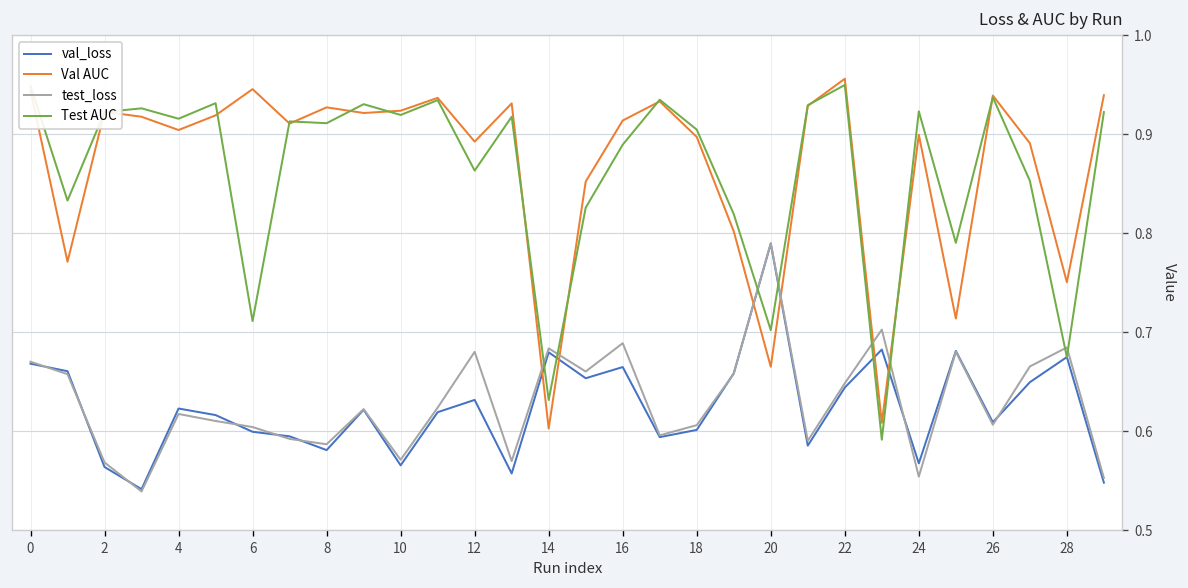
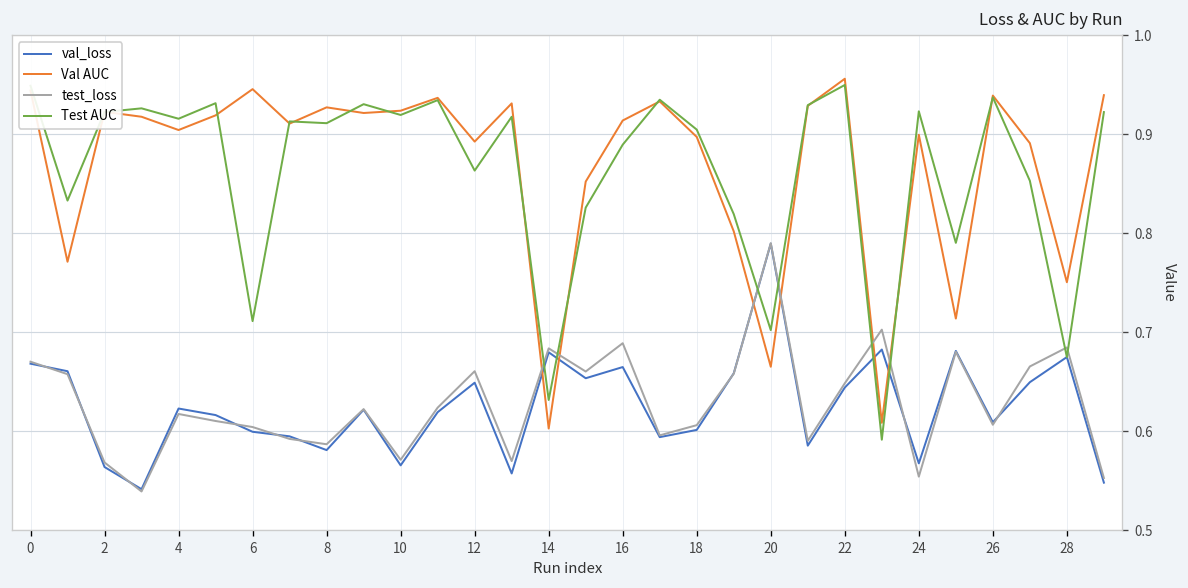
  {
    "val_loss": {
      "2": 0.56,
      "4": 0.62,
      "6": 0.60,
      "8": 0.58,
      "10": 0.57,
-     "12": 0.63,
+     "12": 0.65,
      "14": 0.68,
      "16": 0.66,
      "18": 0.60,
      "22": 0.64,
      "24": 0.57
    },
    "Val AUC": {
      "4": 0.90,
      "6": 0.95,
      "8": 0.93,
      "10": 0.92,
      "12": 0.89,
      "14": 0.60,
      "16": 0.91,
      "18": 0.90,
      "20": 0.67,
      "22": 0.96,
      "24": 0.90,
      "28": 0.75
    },
    "test_loss": {
      "2": 0.57,
      "4": 0.62,
      "6": 0.60,
      "8": 0.59,
      "10": 0.57,
-     "12": 0.68,
+     "12": 0.66,
      "14": 0.68,
      "16": 0.69,
      "18": 0.61,
      "22": 0.65,
      "24": 0.55,
      "28": 0.68
    },
    "Test AUC": {
      "4": 0.92,
      "6": 0.71,
      "8": 0.91,
      "10": 0.92,
      "12": 0.86,
      "14": 0.63,
      "16": 0.89,
      "18": 0.90,
      "20": 0.70,
      "22": 0.95,
      "24": 0.92
    }
  }
